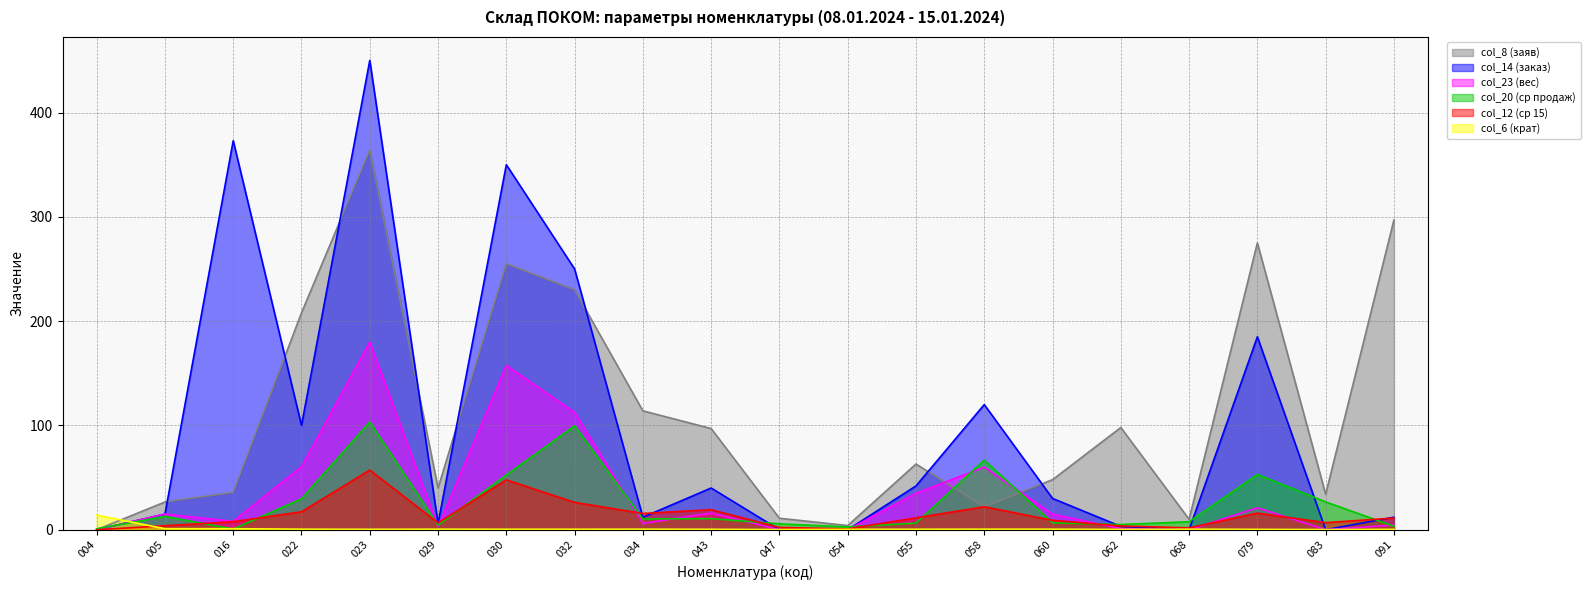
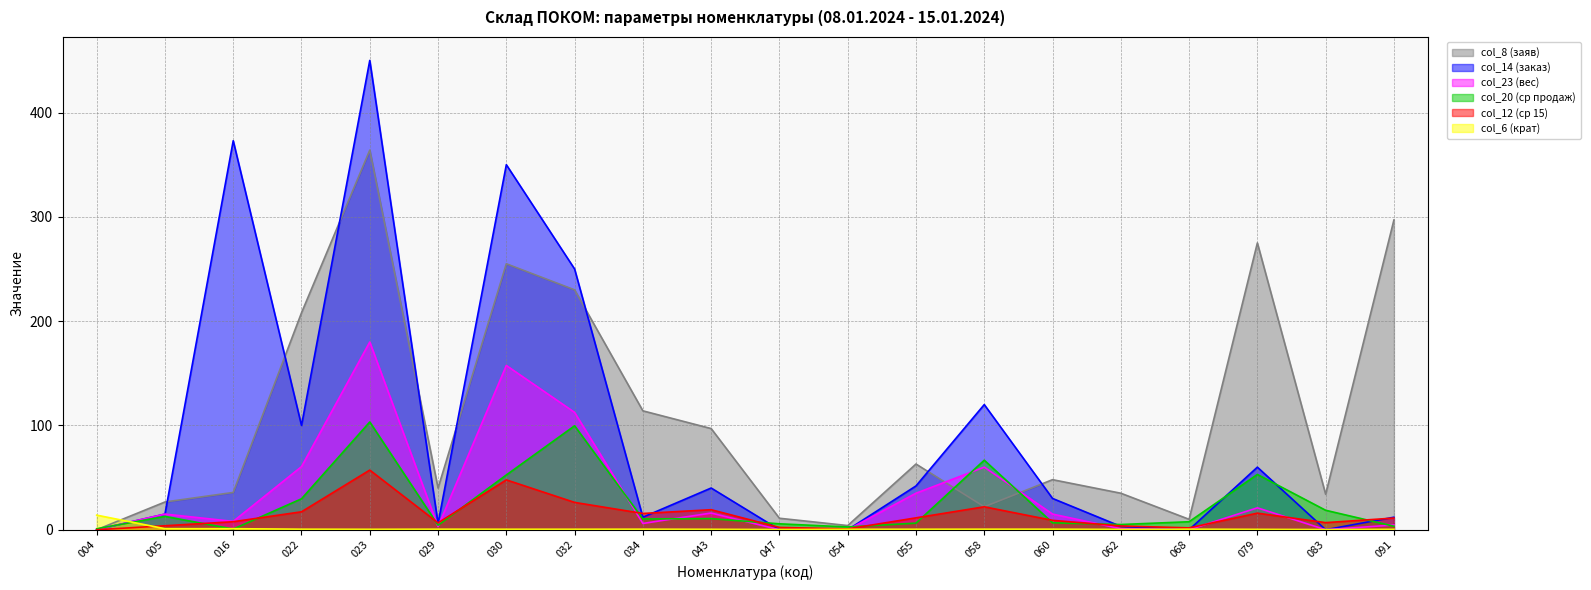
  {
    "col_8 (заяв)": {
      "005": 27,
      "016": 36,
      "022": 208,
      "023": 364,
      "029": 40,
      "030": 255,
      "032": 230,
      "034": 114,
      "043": 97,
      "047": 11,
      "055": 63,
      "060": 48,
-     "062": 98,
+     "062": 35,
      "079": 275,
      "083": 34,
      "091": 297
    },
    "col_14 (заказ)": {
      "016": 373,
      "022": 100,
      "023": 450,
      "030": 350,
      "032": 250,
      "043": 40,
      "055": 42,
      "058": 120,
      "060": 30,
-     "079": 185
+     "079": 60
    },
    "col_23 (вес)": {
      "022": 61,
      "023": 180,
      "030": 158,
      "032": 113,
      "034": 6,
      "043": 16,
      "055": 35,
      "058": 60,
      "060": 15,
      "079": 21
    },
    "col_20 (ср продаж)": {
      "022": 30,
      "023": 103,
      "030": 53,
      "032": 100,
      "043": 11,
      "047": 6,
      "055": 6,
      "058": 67,
      "079": 53,
-     "083": 27
+     "083": 19
    },
    "col_12 (ср 15)": {
      "005": 4,
      "022": 17,
      "023": 57,
      "030": 48,
      "032": 26,
      "034": 16,
      "043": 19,
      "055": 11,
      "079": 16,
      "083": 7
    },
    "col_6 (крат)": {
      "004": 14,
      "005": 1,
      "022": 1,
      "023": 0,
      "029": 1,
      "030": 0,
      "032": 0,
      "034": 1,
      "043": 0,
      "055": 0,
      "058": 1,
      "060": 1,
      "079": 0,
      "091": 0
    }
  }
